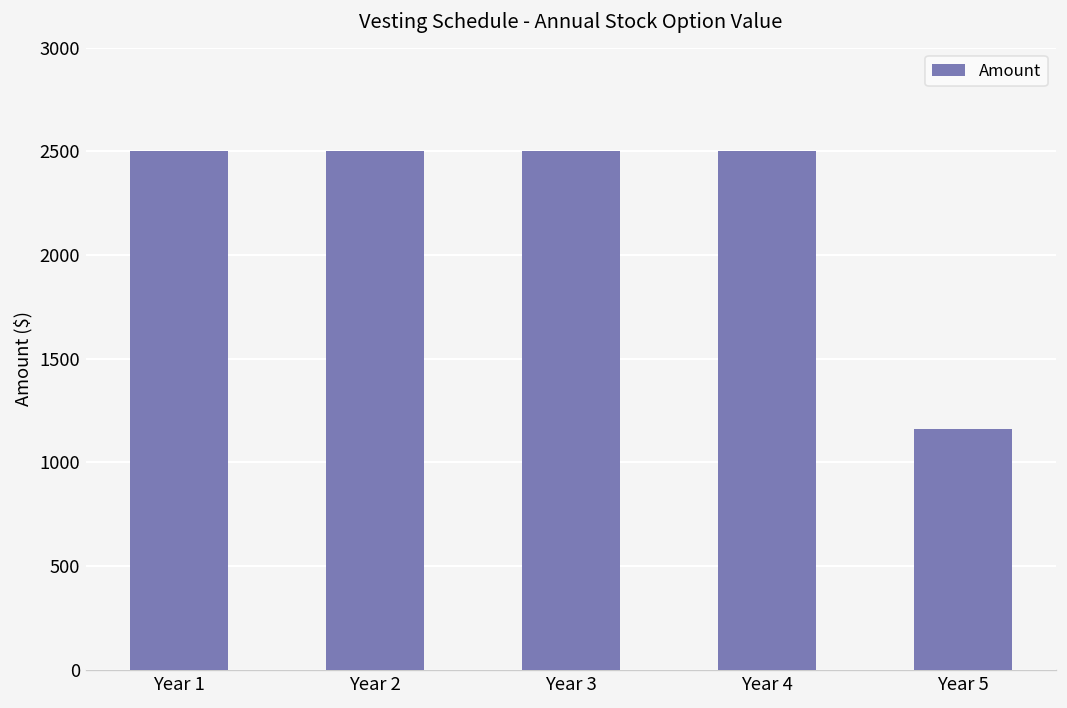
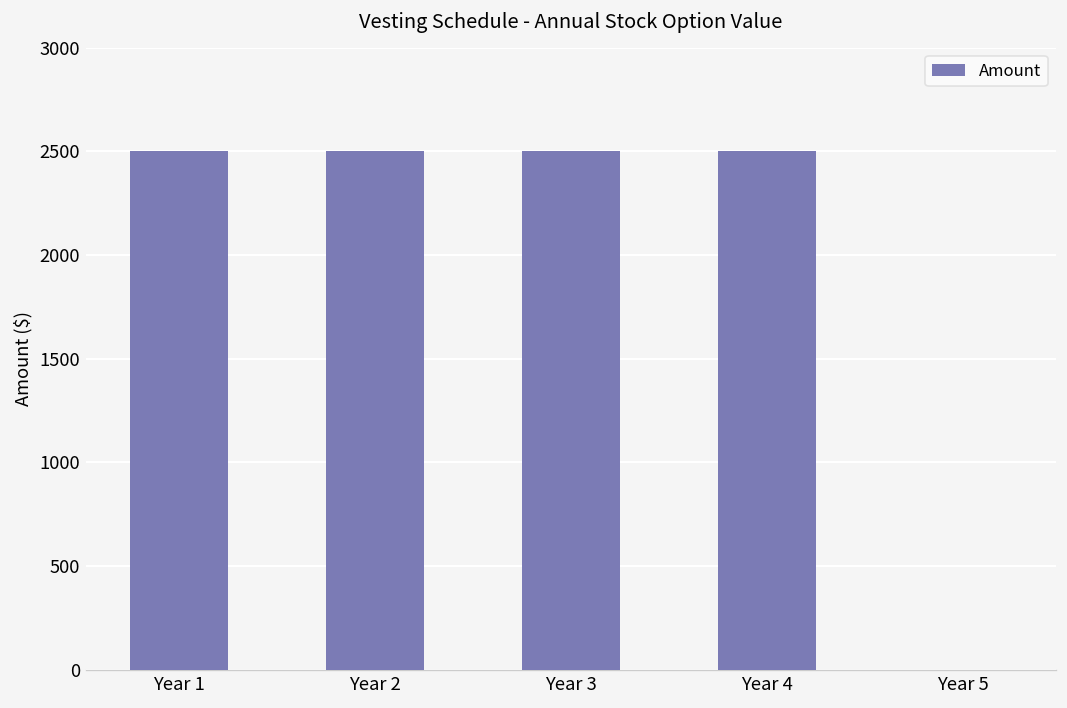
  {
    "Year 1": 2500,
    "Year 2": 2500,
    "Year 3": 2500,
    "Year 4": 2500,
-   "Year 5": 1160
+   "Year 5": 0
  }
